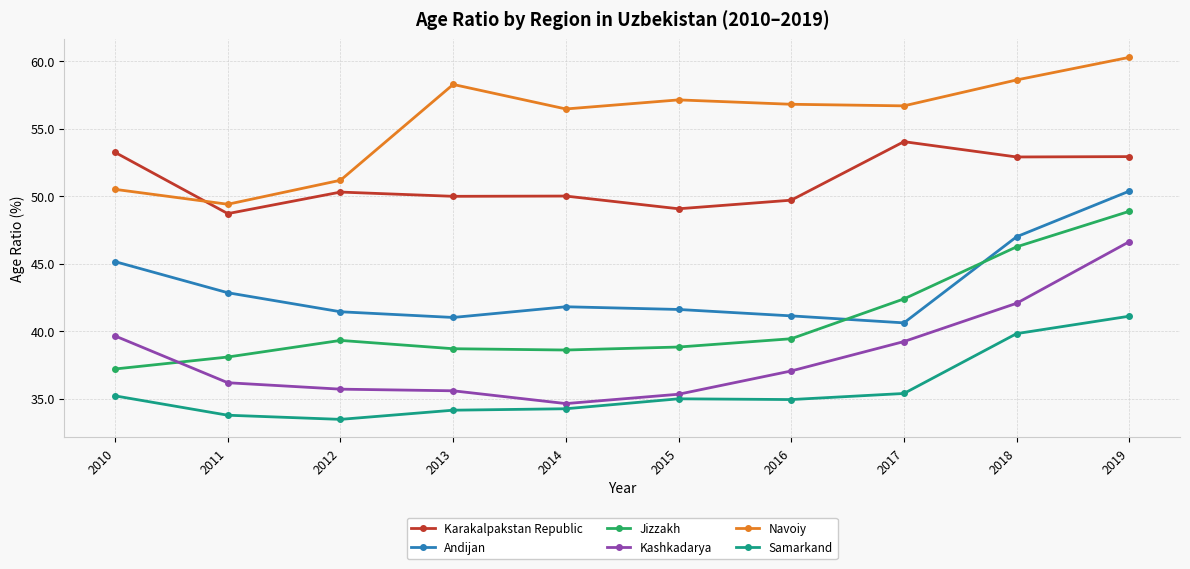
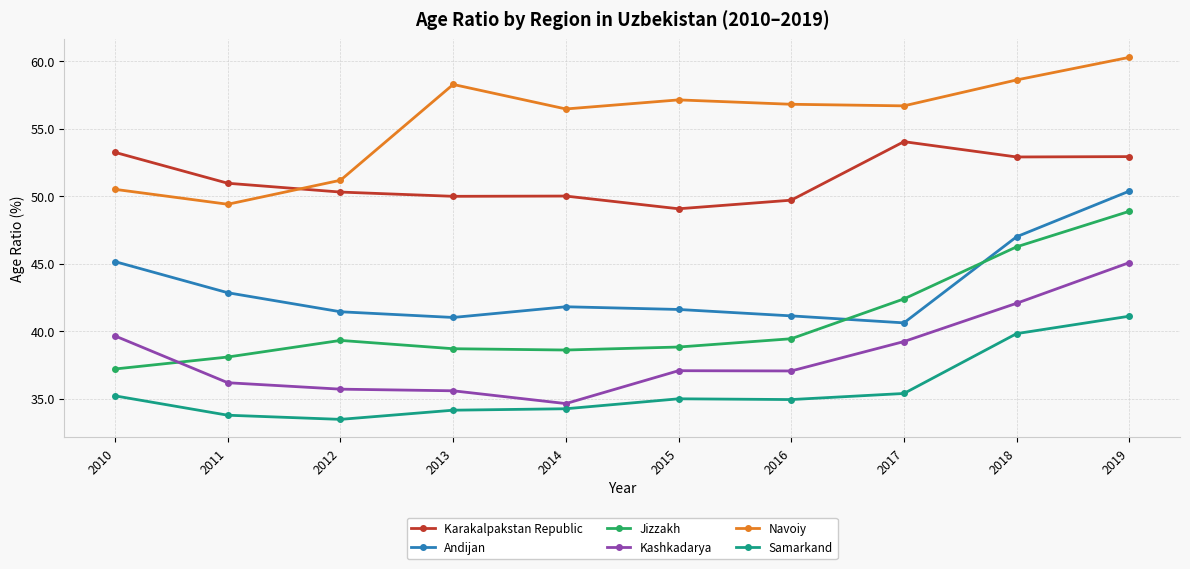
  {
    "Karakalpakstan Republic": {
      "2010": 53.3,
-     "2011": 48.7,
+     "2011": 51.0,
      "2012": 50.3,
      "2013": 50.0,
      "2014": 50.0,
      "2015": 49.1,
      "2016": 49.7,
      "2017": 54.0,
      "2018": 52.9,
      "2019": 52.9
    },
    "Andijan": {
      "2010": 45.2,
      "2011": 42.9,
      "2012": 41.4,
      "2013": 41.0,
      "2014": 41.8,
      "2015": 41.6,
      "2016": 41.1,
      "2017": 40.6,
      "2018": 47.0,
      "2019": 50.4
    },
    "Kashkadarya": {
      "2010": 39.7,
      "2011": 36.2,
      "2012": 35.7,
      "2013": 35.6,
      "2014": 34.6,
-     "2015": 35.3,
+     "2015": 37.1,
      "2016": 37.1,
      "2017": 39.2,
      "2018": 42.1,
-     "2019": 46.6
+     "2019": 45.1
    },
    "Navoiy": {
      "2010": 50.5,
      "2011": 49.4,
      "2012": 51.2,
      "2013": 58.3,
      "2014": 56.5,
      "2015": 57.1,
      "2016": 56.8,
      "2017": 56.7,
      "2018": 58.6,
      "2019": 60.3
    }
  }
